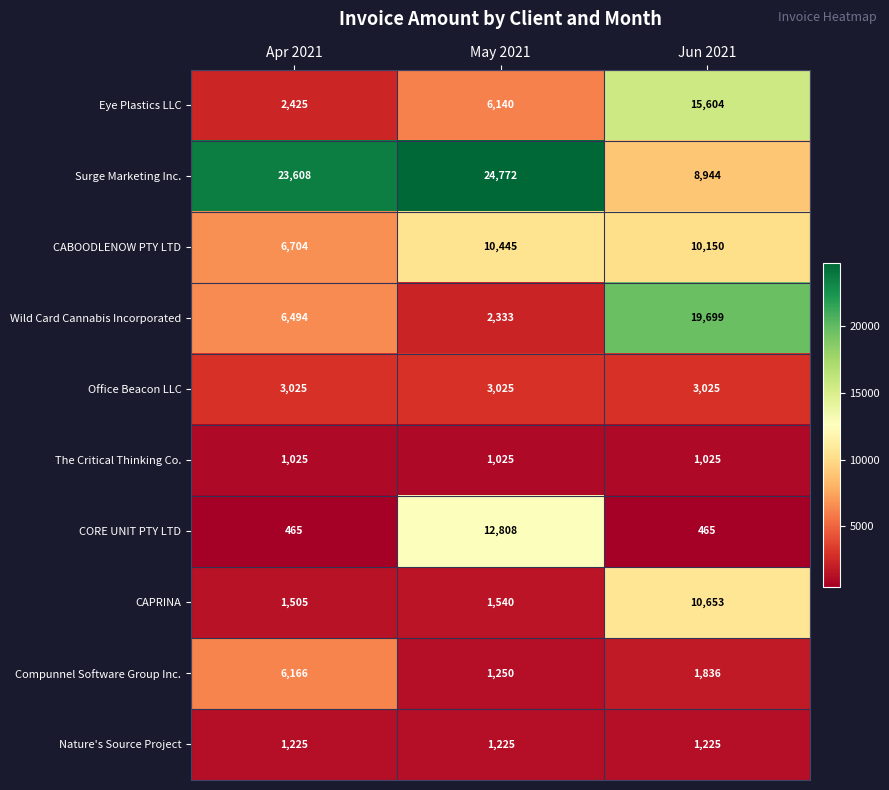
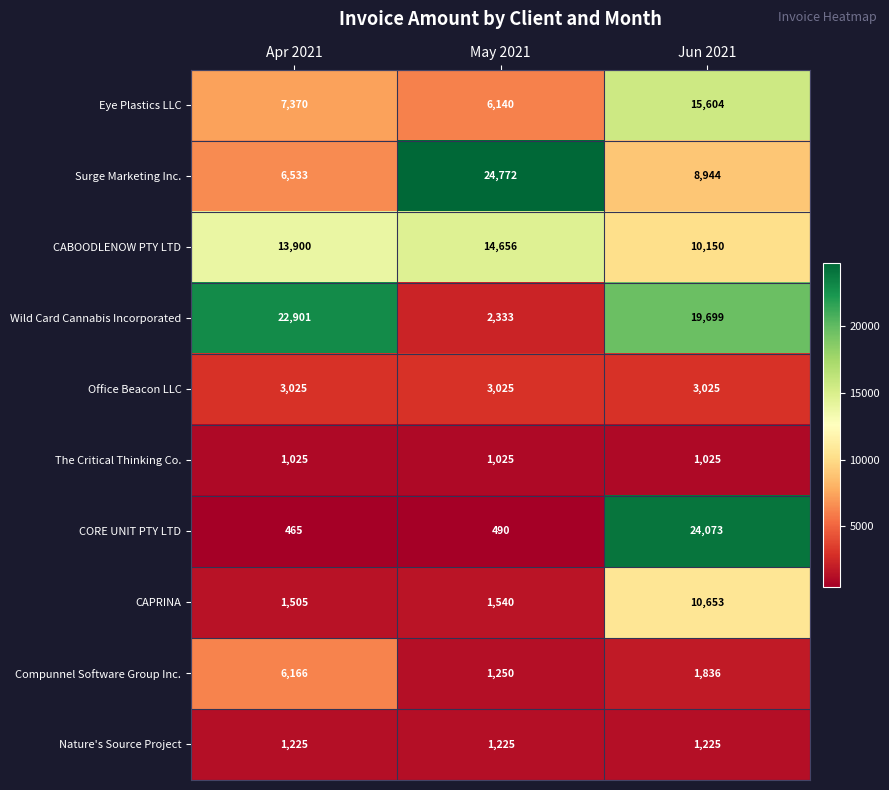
  {
    "Eye Plastics LLC": {
-     "Apr 2021": "2,425",
+     "Apr 2021": "7,370",
      "May 2021": "6,140",
      "Jun 2021": "15,604"
    },
    "Surge Marketing Inc.": {
-     "Apr 2021": "23,608",
+     "Apr 2021": "6,533",
      "May 2021": "24,772",
      "Jun 2021": "8,944"
    },
    "CABOODLENOW PTY LTD": {
-     "Apr 2021": "6,704",
-     "May 2021": "10,445",
+     "Apr 2021": "13,900",
+     "May 2021": "14,656",
      "Jun 2021": "10,150"
    },
    "Wild Card Cannabis Incorporated": {
-     "Apr 2021": "6,494",
+     "Apr 2021": "22,901",
      "May 2021": "2,333",
      "Jun 2021": "19,699"
    },
    "Office Beacon LLC": {
      "Apr 2021": "3,025",
      "May 2021": "3,025",
      "Jun 2021": "3,025"
    },
    "The Critical Thinking Co.": {
      "Apr 2021": "1,025",
      "May 2021": "1,025",
      "Jun 2021": "1,025"
    },
    "CORE UNIT PTY LTD": {
      "Apr 2021": "465",
-     "May 2021": "12,808",
-     "Jun 2021": "465"
+     "May 2021": "490",
+     "Jun 2021": "24,073"
    },
    "CAPRINA": {
      "Apr 2021": "1,505",
      "May 2021": "1,540",
      "Jun 2021": "10,653"
    },
    "Compunnel Software Group Inc.": {
      "Apr 2021": "6,166",
      "May 2021": "1,250",
      "Jun 2021": "1,836"
    },
    "Nature's Source Project": {
      "Apr 2021": "1,225",
      "May 2021": "1,225",
      "Jun 2021": "1,225"
    }
  }
